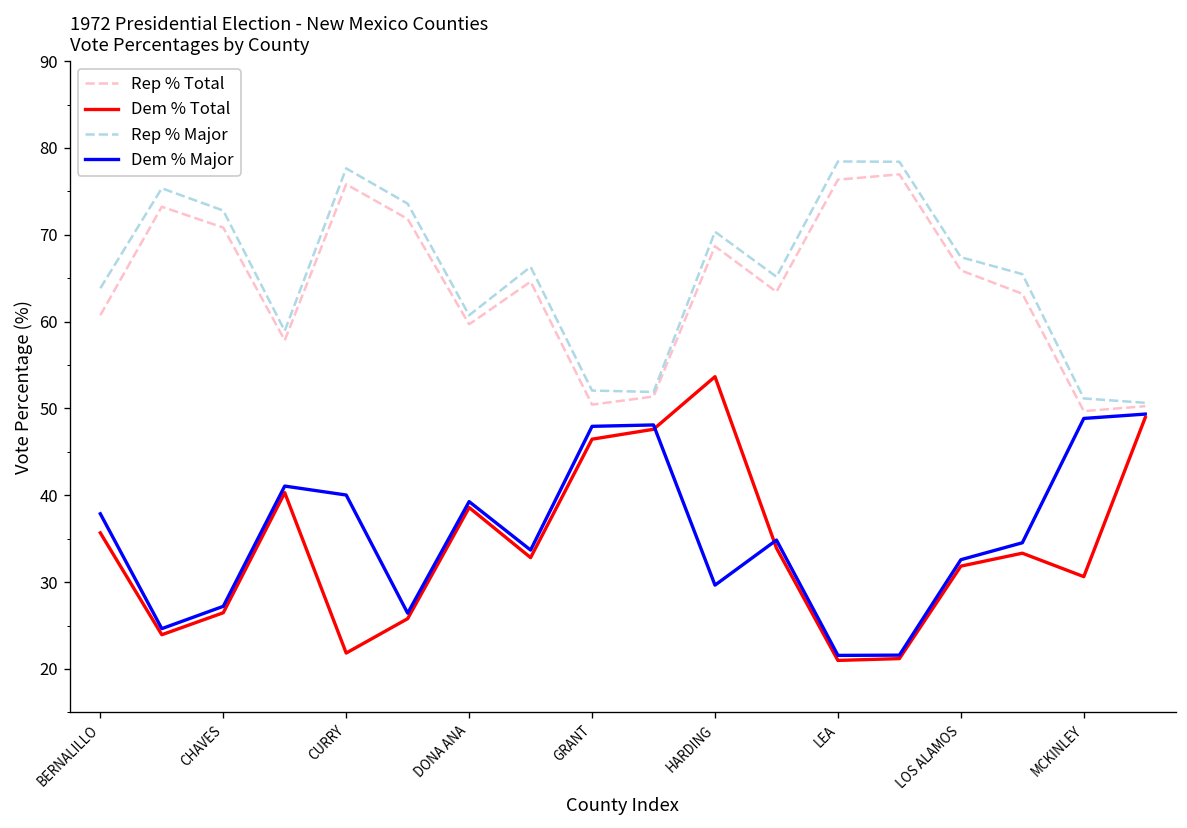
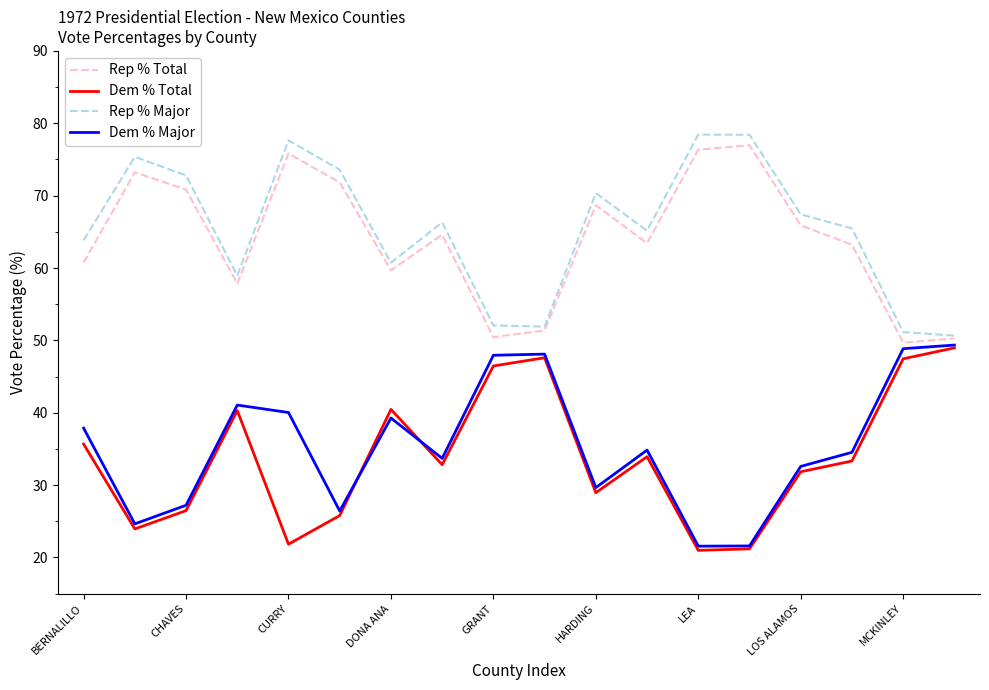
  {
    "Rep % Total": {
      "BERNALILLO": 61,
      "CHAVES": 71,
      "CURRY": 76,
      "DONA ANA": 60,
      "GRANT": 50,
      "HARDING": 69,
      "LEA": 76,
      "LOS ALAMOS": 66,
      "MCKINLEY": 50
    },
    "Dem % Total": {
      "BERNALILLO": 36,
      "CHAVES": 26,
      "CURRY": 22,
-     "DONA ANA": 39,
+     "DONA ANA": 40,
      "GRANT": 46,
-     "HARDING": 54,
+     "HARDING": 29,
      "LEA": 21,
      "LOS ALAMOS": 32,
-     "MCKINLEY": 31
+     "MCKINLEY": 47
    },
    "Rep % Major": {
      "BERNALILLO": 64,
      "CHAVES": 73,
      "CURRY": 78,
      "DONA ANA": 61,
      "GRANT": 52,
      "HARDING": 70,
      "LEA": 78,
      "LOS ALAMOS": 67,
      "MCKINLEY": 51
    },
    "Dem % Major": {
      "BERNALILLO": 38,
      "CHAVES": 27,
      "CURRY": 40,
      "DONA ANA": 39,
      "GRANT": 48,
      "HARDING": 30,
      "LEA": 22,
      "LOS ALAMOS": 33,
      "MCKINLEY": 49
    }
  }
